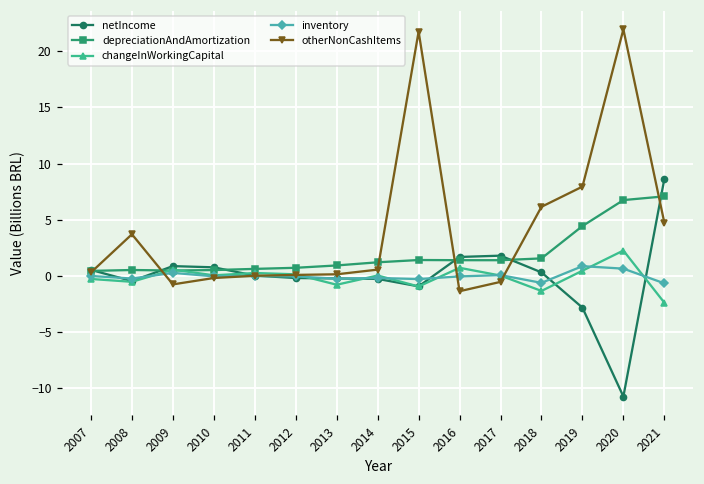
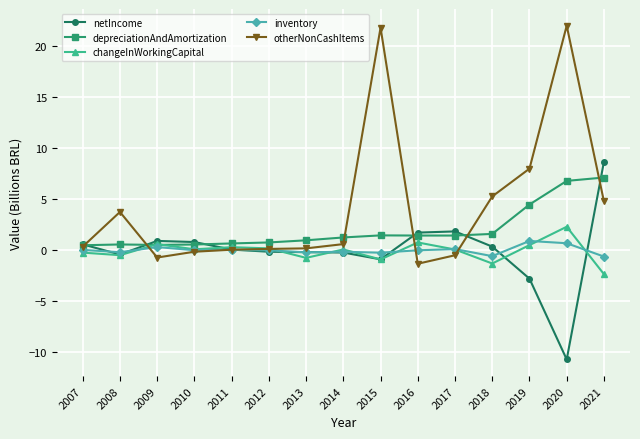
  {
    "otherNonCashItems": {
      "2008": 3.7,
      "2009": -0.7,
      "2013": 0.1,
      "2014": 0.6,
      "2015": 21.7,
      "2016": -1.4,
      "2017": -0.5,
-     "2018": 6.2,
+     "2018": 5.2,
      "2019": 8.0,
      "2020": 21.9,
      "2021": 4.7
    }
  }
